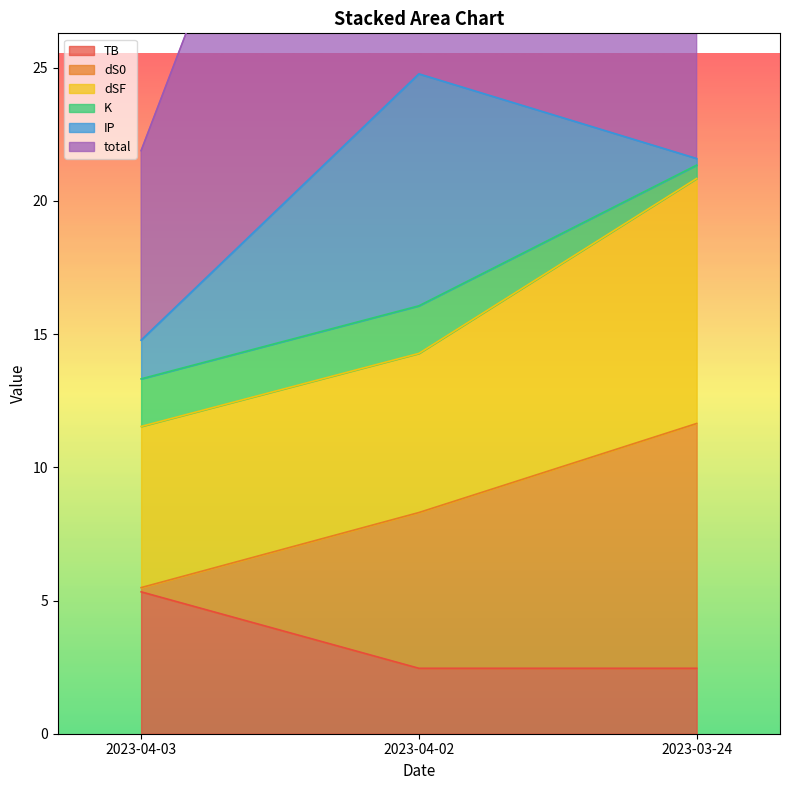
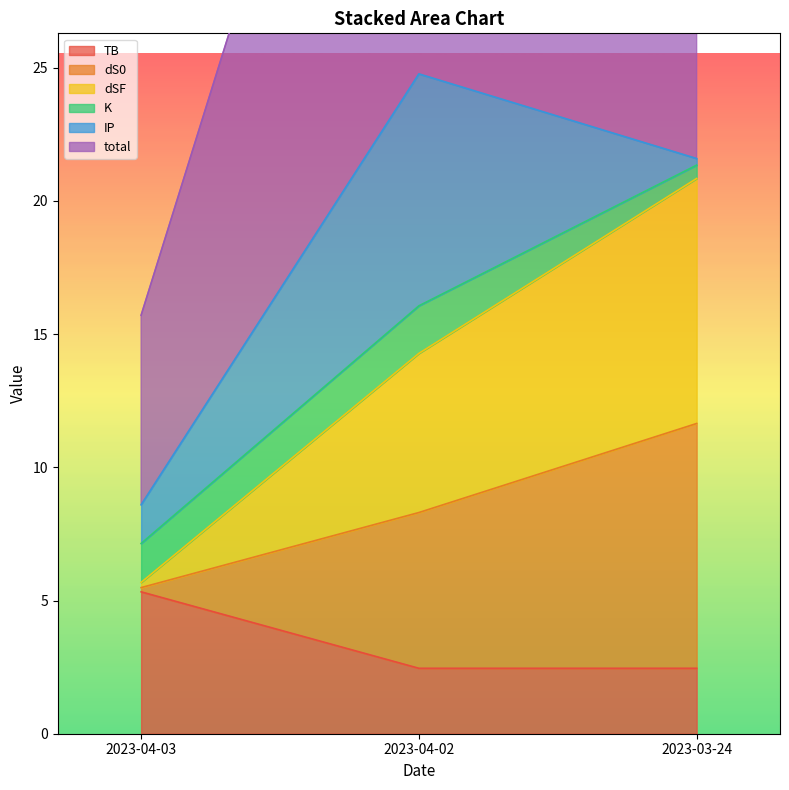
  {
    "dSF": {
-     "2023-04-03": 6.0,
+     "2023-04-03": 0.2,
      "2023-04-02": 6.0,
      "2023-03-24": 9.2
    },
    "K": {
-     "2023-04-03": 1.8,
+     "2023-04-03": 1.5,
      "2023-04-02": 1.8,
      "2023-03-24": 0.5
    },
    "IP": {
      "2023-04-03": 1.5,
      "2023-04-02": 8.7,
      "2023-03-24": 0.2
    },
    "total": {
      "2023-04-03": 7.1
    }
  }
